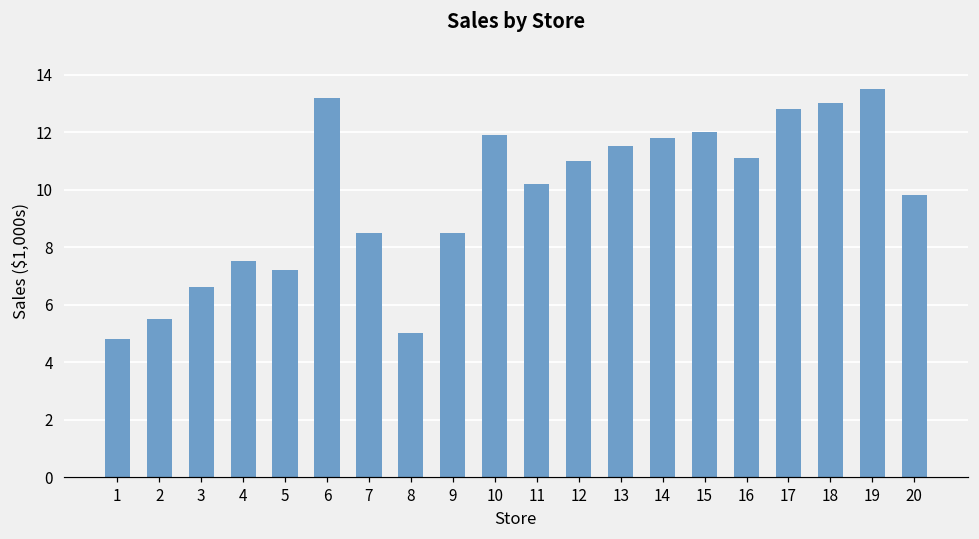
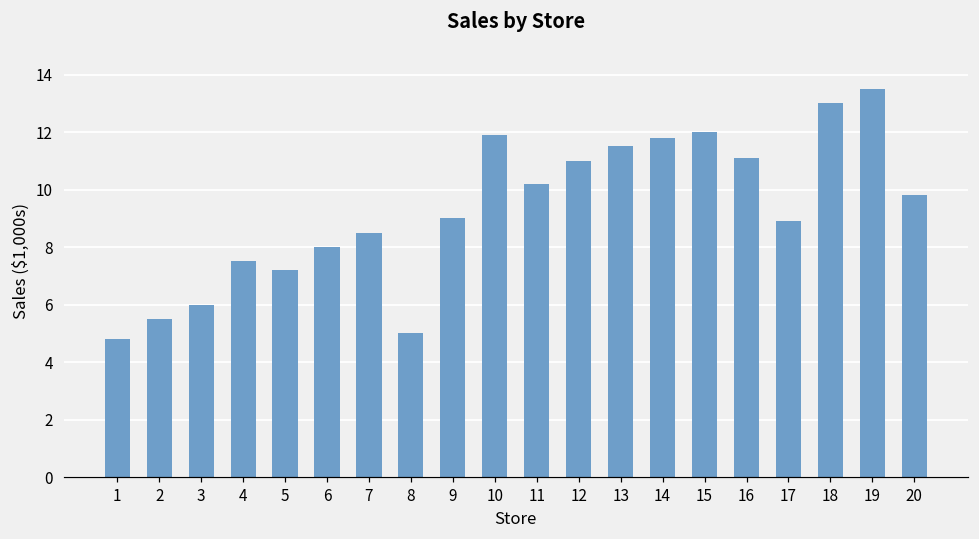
  {
    "1": 4.8,
    "2": 5.5,
-   "3": 6.6,
+   "3": 6.0,
    "4": 7.5,
    "5": 7.2,
-   "6": 13.2,
+   "6": 8.0,
    "7": 8.5,
    "8": 5.0,
-   "9": 8.5,
+   "9": 9.0,
    "10": 11.9,
    "11": 10.2,
    "12": 11.0,
    "13": 11.5,
    "14": 11.8,
    "15": 12.0,
    "16": 11.1,
-   "17": 12.8,
+   "17": 8.9,
    "18": 13.0,
    "19": 13.5,
    "20": 9.8
  }
